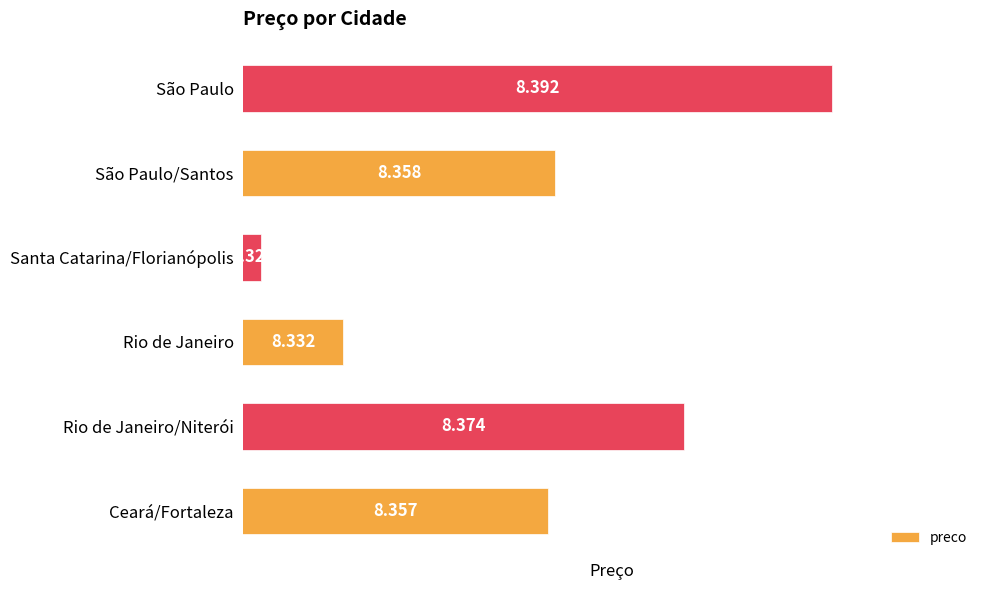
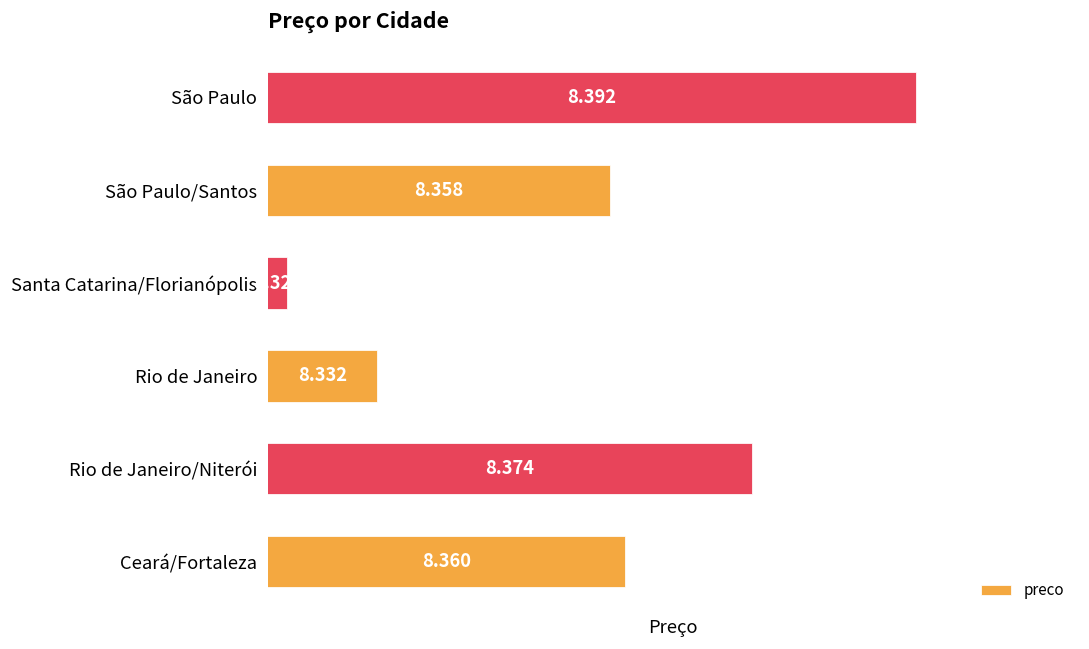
  {
    "São Paulo": 8.392,
    "São Paulo/Santos": 8.358,
    "Rio de Janeiro": 8.332,
    "Rio de Janeiro/Niterói": 8.374,
-   "Ceará/Fortaleza": 8.357
+   "Ceará/Fortaleza": 8.360
  }
